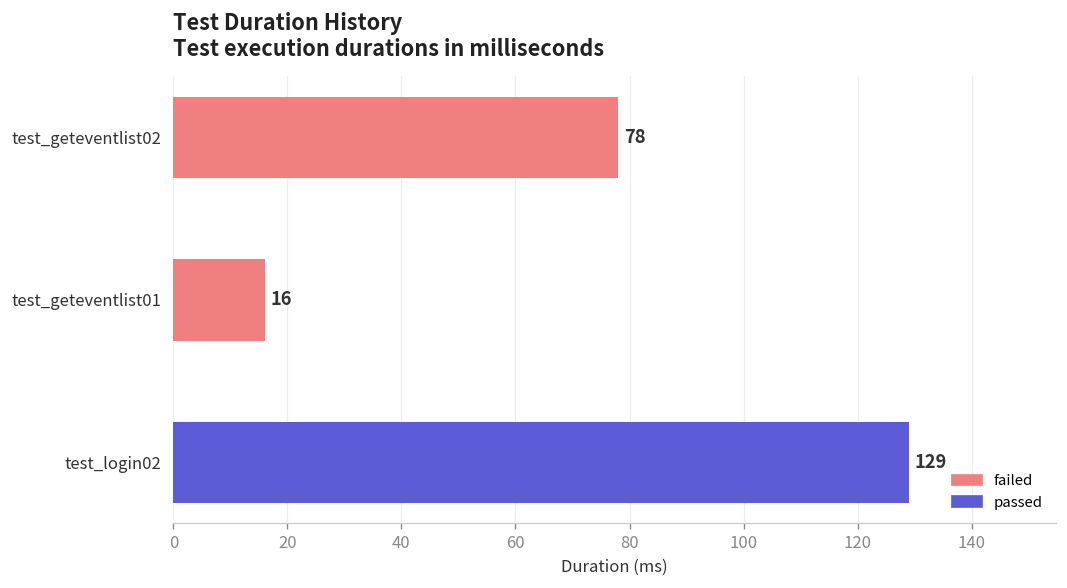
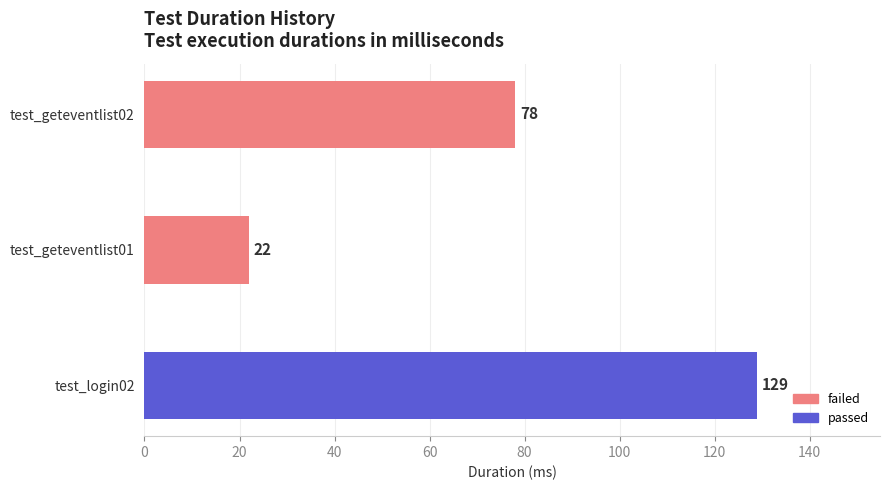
  {
    "test_geteventlist02": 78,
-   "test_geteventlist01": 16,
+   "test_geteventlist01": 22,
    "test_login02": 129
  }
